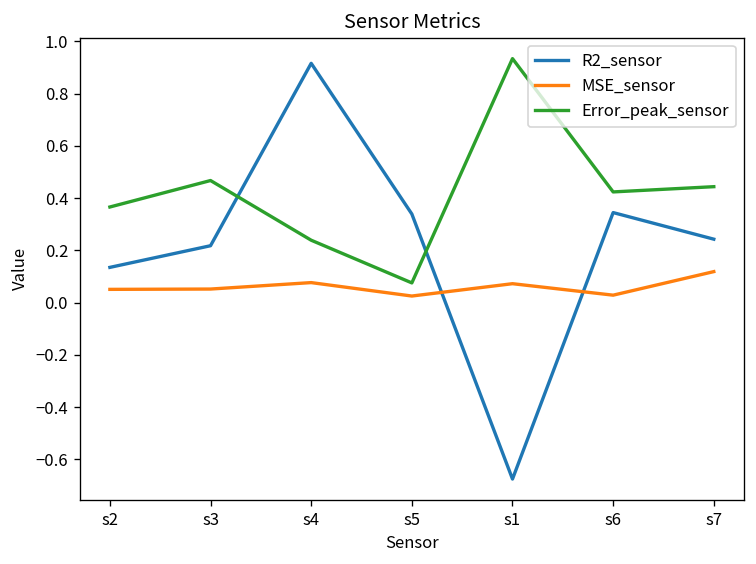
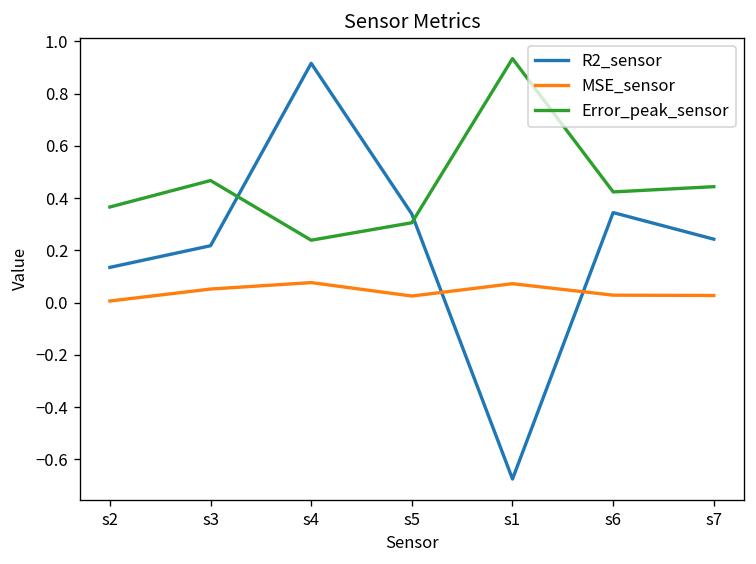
  {
    "R2_sensor": {
      "s2": 0.13,
      "s3": 0.22,
      "s4": 0.92,
      "s5": 0.34,
      "s1": -0.68,
      "s6": 0.34,
      "s7": 0.24
    },
    "MSE_sensor": {
-     "s2": 0.05,
+     "s2": 0.01,
      "s3": 0.05,
      "s4": 0.08,
      "s5": 0.02,
      "s1": 0.07,
      "s6": 0.03,
-     "s7": 0.12
+     "s7": 0.03
    },
    "Error_peak_sensor": {
      "s2": 0.37,
      "s3": 0.47,
      "s4": 0.24,
-     "s5": 0.08,
+     "s5": 0.31,
      "s1": 0.93,
      "s6": 0.42,
      "s7": 0.44
    }
  }
